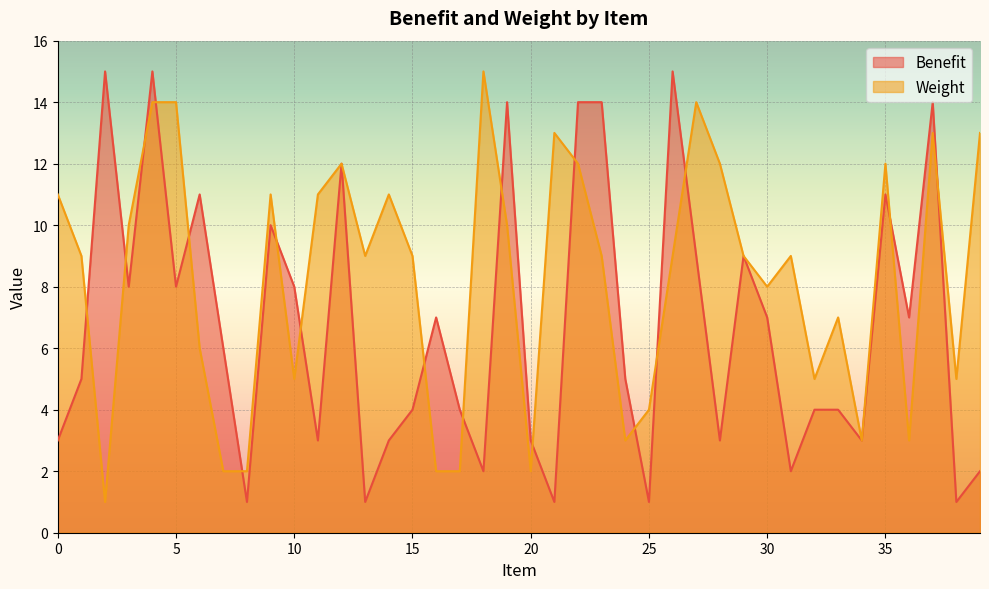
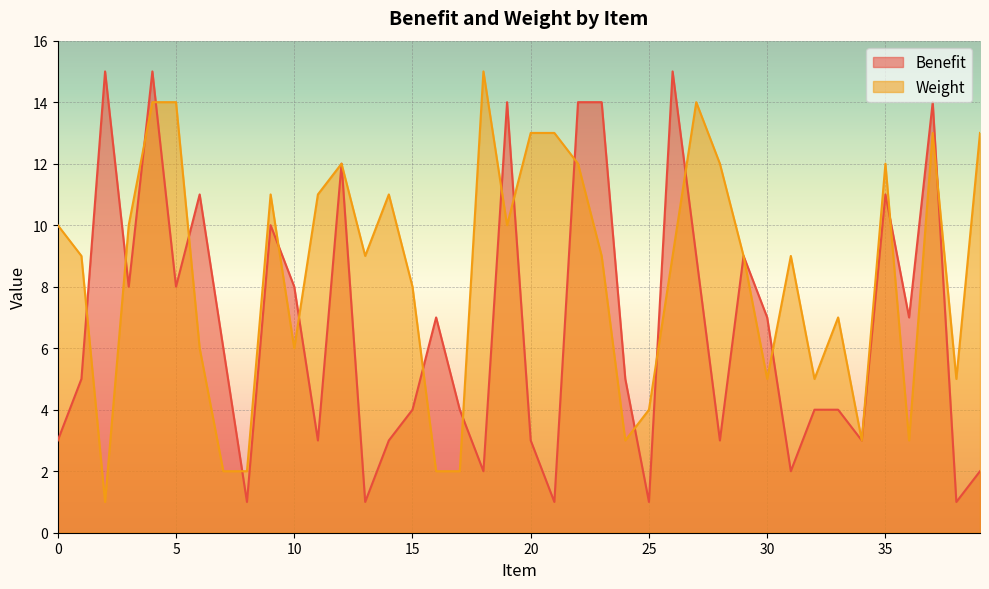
  {
    "Benefit": {
      "0": 3,
      "5": 8,
      "10": 8,
      "15": 4,
      "20": 3,
      "25": 1,
      "30": 7,
      "35": 11
    },
    "Weight": {
-     "0": 11,
+     "0": 10,
      "5": 14,
-     "10": 5,
-     "15": 9,
-     "20": 2,
+     "10": 6,
+     "15": 8,
+     "20": 13,
      "25": 4,
-     "30": 8,
+     "30": 5,
      "35": 12
    }
  }
